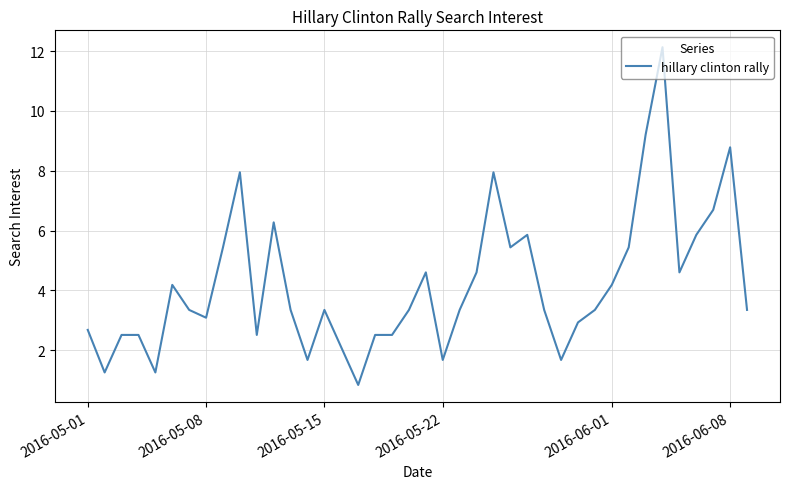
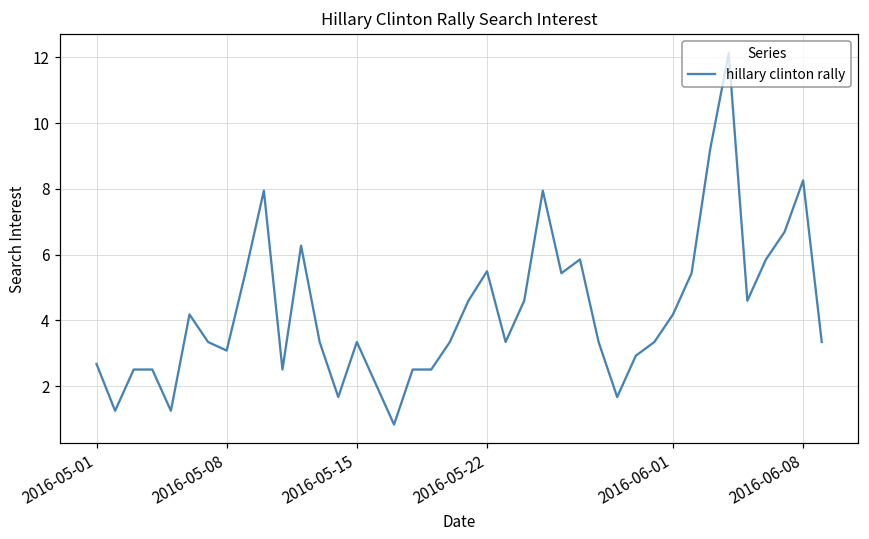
  {
    "2016-05-01": 2.7,
    "2016-05-08": 3.1,
    "2016-05-15": 3.3,
-   "2016-05-22": 1.7,
+   "2016-05-22": 5.5,
    "2016-06-01": 4.2,
-   "2016-06-08": 8.8
+   "2016-06-08": 8.3
  }
